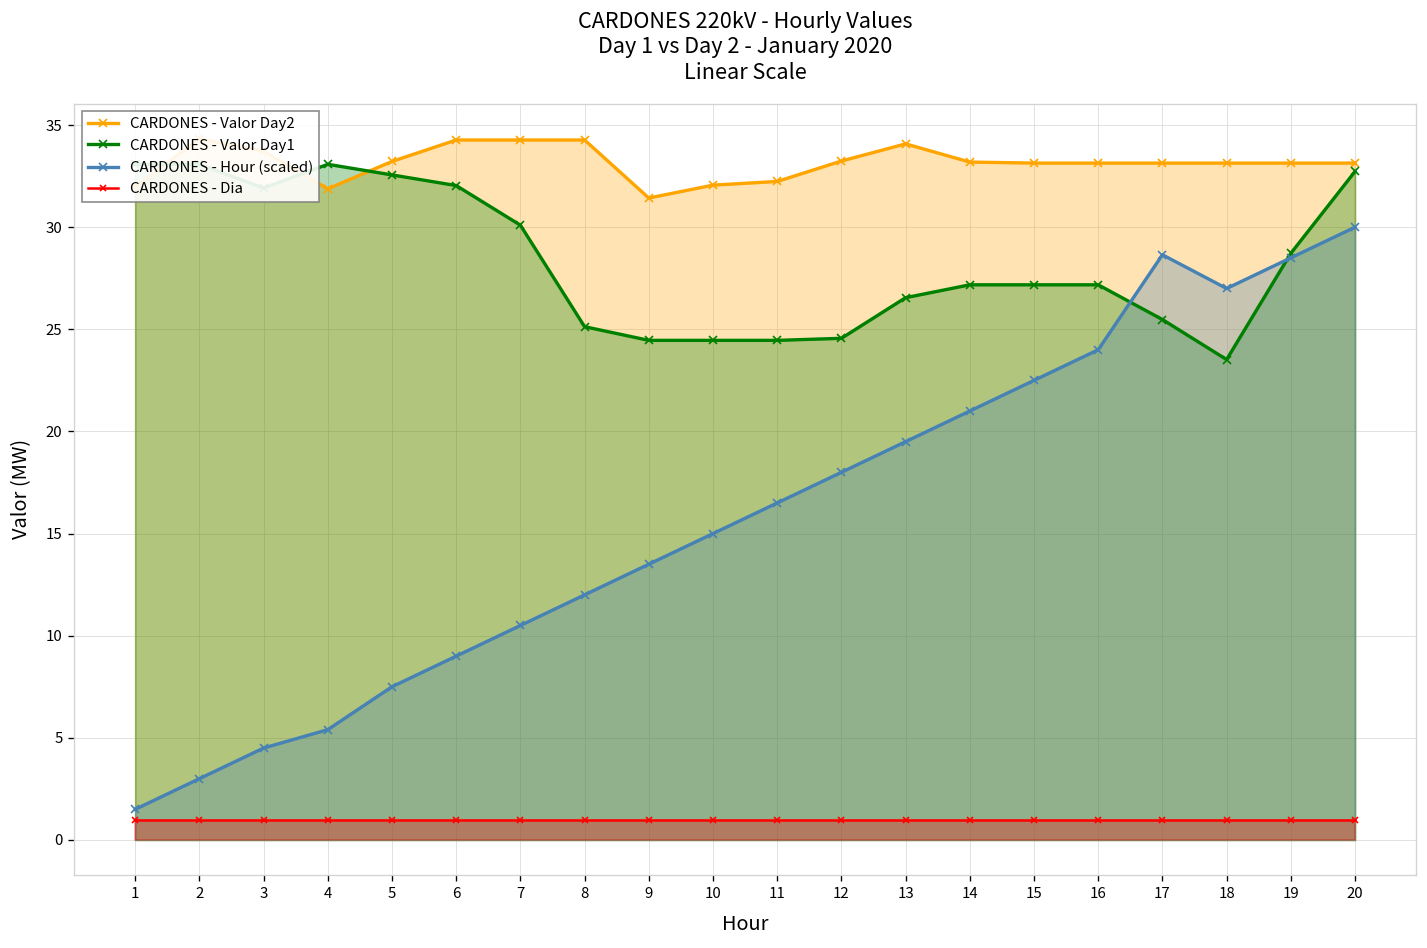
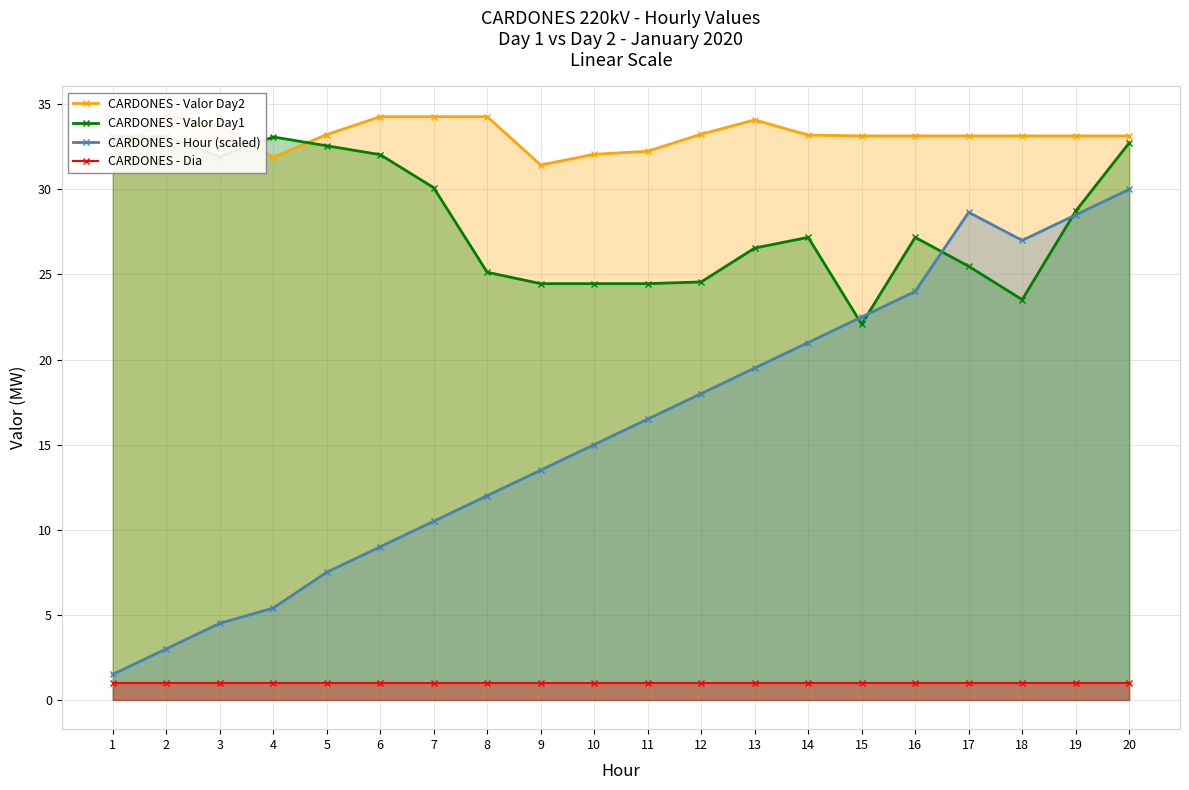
  {
    "CARDONES - Valor Day2": {
      "4": 31.9,
      "5": 33.2,
      "6": 34.3,
      "7": 34.3,
      "8": 34.3,
      "9": 31.4,
      "10": 32.1,
      "11": 32.2,
      "12": 33.2,
      "13": 34.1,
      "14": 33.2,
      "15": 33.1,
      "16": 33.1,
      "17": 33.1,
      "18": 33.1,
      "19": 33.1,
      "20": 33.1
    },
    "CARDONES - Valor Day1": {
      "4": 33.1,
      "5": 32.6,
      "6": 32.0,
      "7": 30.1,
      "8": 25.1,
      "9": 24.5,
      "10": 24.5,
      "11": 24.5,
      "12": 24.6,
      "13": 26.6,
      "14": 27.2,
-     "15": 27.2,
+     "15": 22.1,
      "16": 27.2,
      "17": 25.5,
      "18": 23.5,
      "19": 28.7,
      "20": 32.7
    },
    "CARDONES - Hour (scaled)": {
      "1": 1.5,
      "2": 3.0,
      "3": 4.5,
      "4": 5.4,
      "5": 7.5,
      "6": 9.0,
      "7": 10.5,
      "8": 12.0,
      "9": 13.5,
      "10": 15.0,
      "11": 16.5,
      "12": 18.0,
      "13": 19.5,
      "14": 21.0,
      "15": 22.5,
      "16": 24.0,
      "17": 28.7,
      "18": 27.0,
      "19": 28.5,
      "20": 30.0
    },
    "CARDONES - Dia": {
      "1": 1.0,
      "2": 1.0,
      "3": 1.0,
      "4": 1.0,
      "5": 1.0,
      "6": 1.0,
      "7": 1.0,
      "8": 1.0,
      "9": 1.0,
      "10": 1.0,
      "11": 1.0,
      "12": 1.0,
      "13": 1.0,
      "14": 1.0,
      "15": 1.0,
      "16": 1.0,
      "17": 1.0,
      "18": 1.0,
      "19": 1.0,
      "20": 1.0
    }
  }
